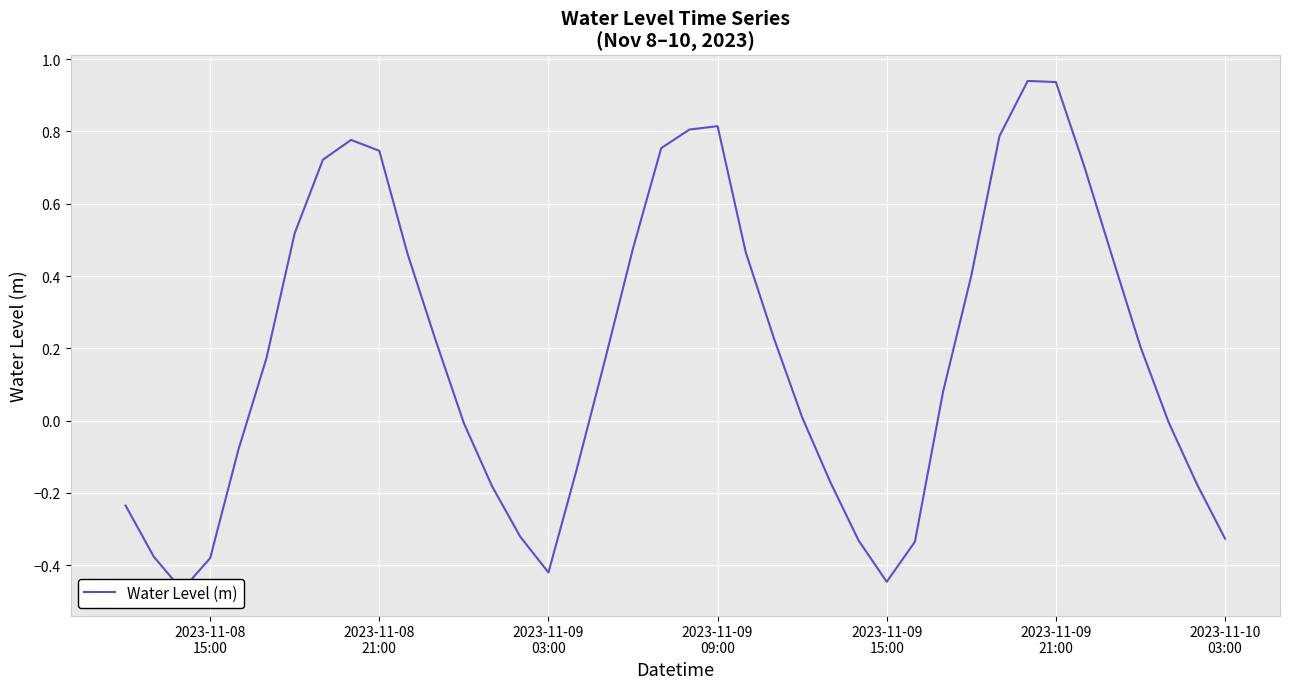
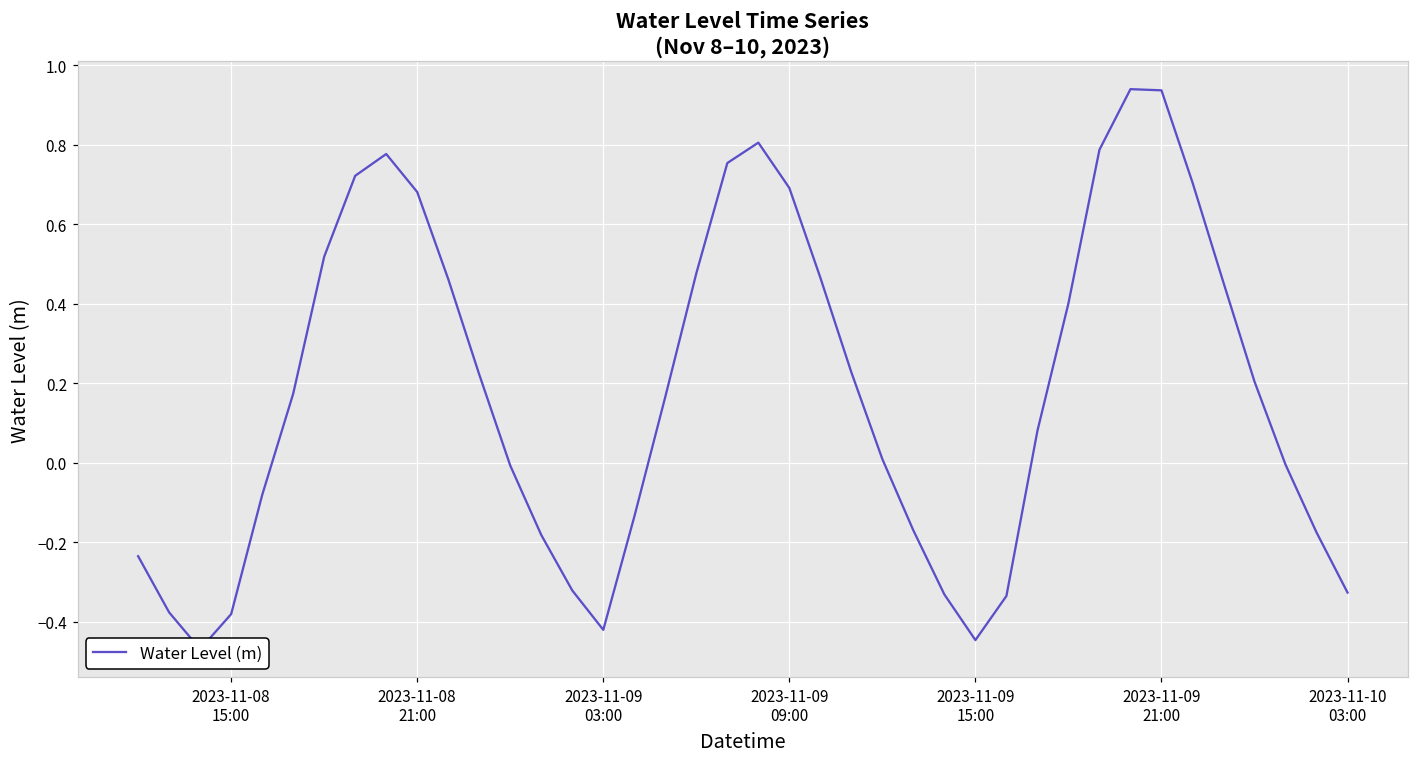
  {
    "2023-11-08 15:00": -0.38,
-   "2023-11-08 21:00": 0.75,
+   "2023-11-08 21:00": 0.68,
    "2023-11-09 03:00": -0.42,
-   "2023-11-09 09:00": 0.81,
+   "2023-11-09 09:00": 0.69,
    "2023-11-09 15:00": -0.45,
    "2023-11-09 21:00": 0.94,
    "2023-11-10 03:00": -0.33
  }
